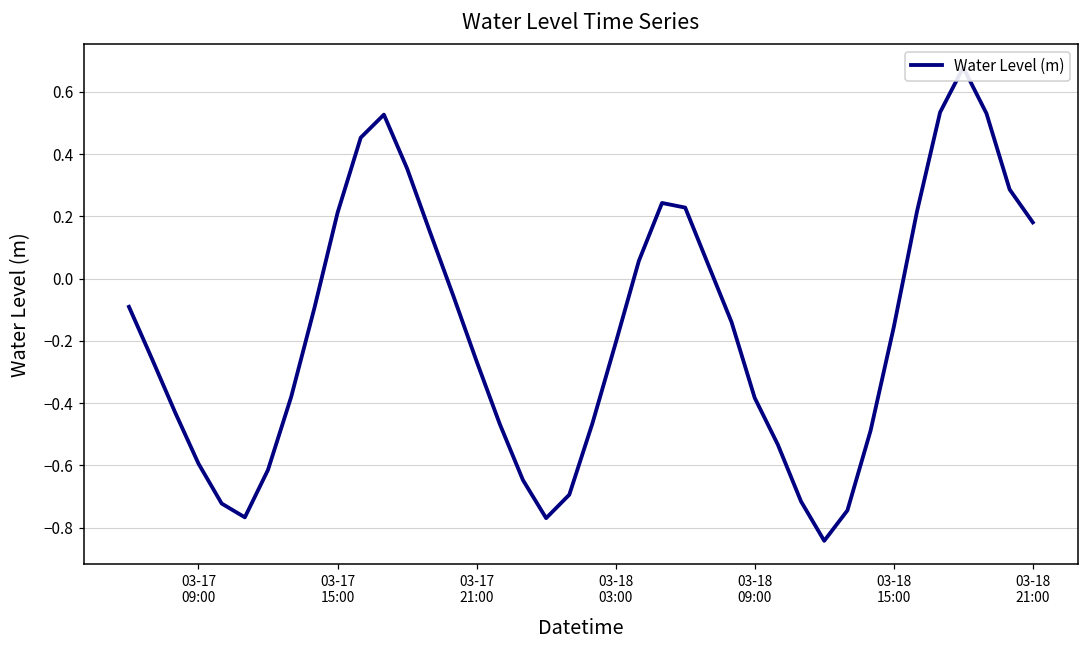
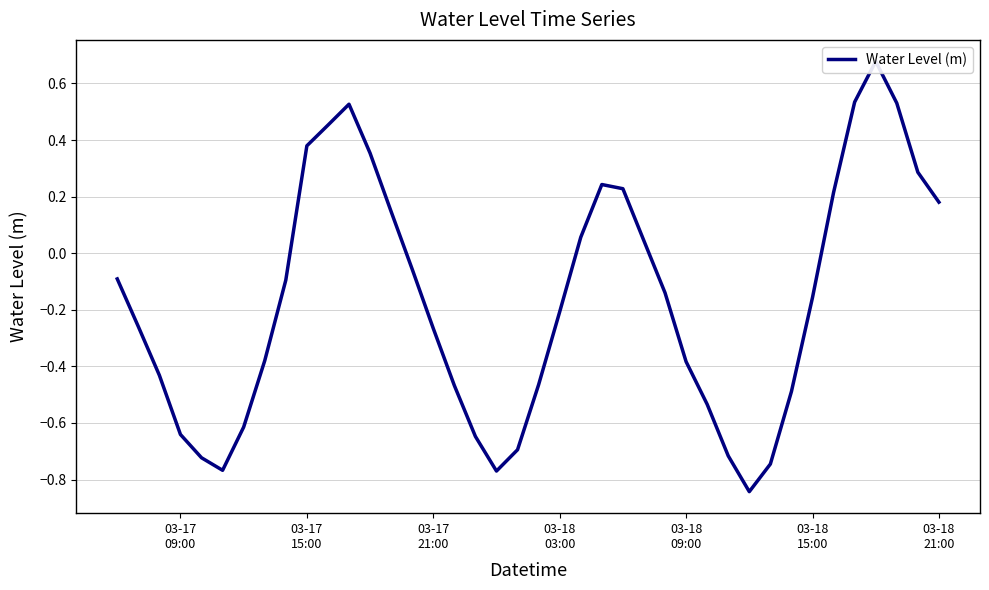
  {
-   "03-17 09:00": -0.59,
-   "03-17 15:00": 0.21,
+   "03-17 09:00": -0.64,
+   "03-17 15:00": 0.38,
    "03-17 21:00": -0.27,
    "03-18 03:00": -0.21,
    "03-18 09:00": -0.38,
    "03-18 15:00": -0.16,
    "03-18 21:00": 0.18
  }
